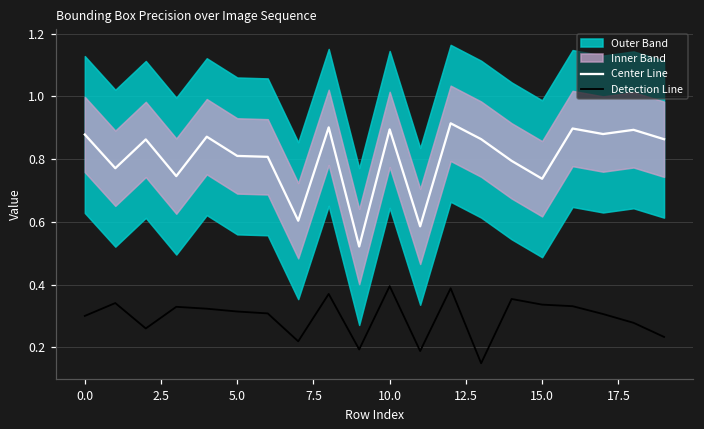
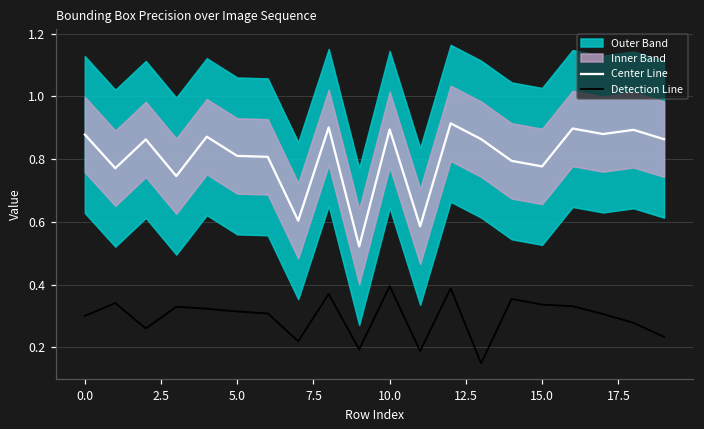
  {
    "Center Line": {
      "0.0": 0.88,
      "5.0": 0.81,
      "10.0": 0.89,
-     "15.0": 0.74
+     "15.0": 0.78
    },
    "Detection Line": {
      "0.0": 0.30,
      "5.0": 0.31,
      "10.0": 0.40,
      "15.0": 0.34
    }
  }
